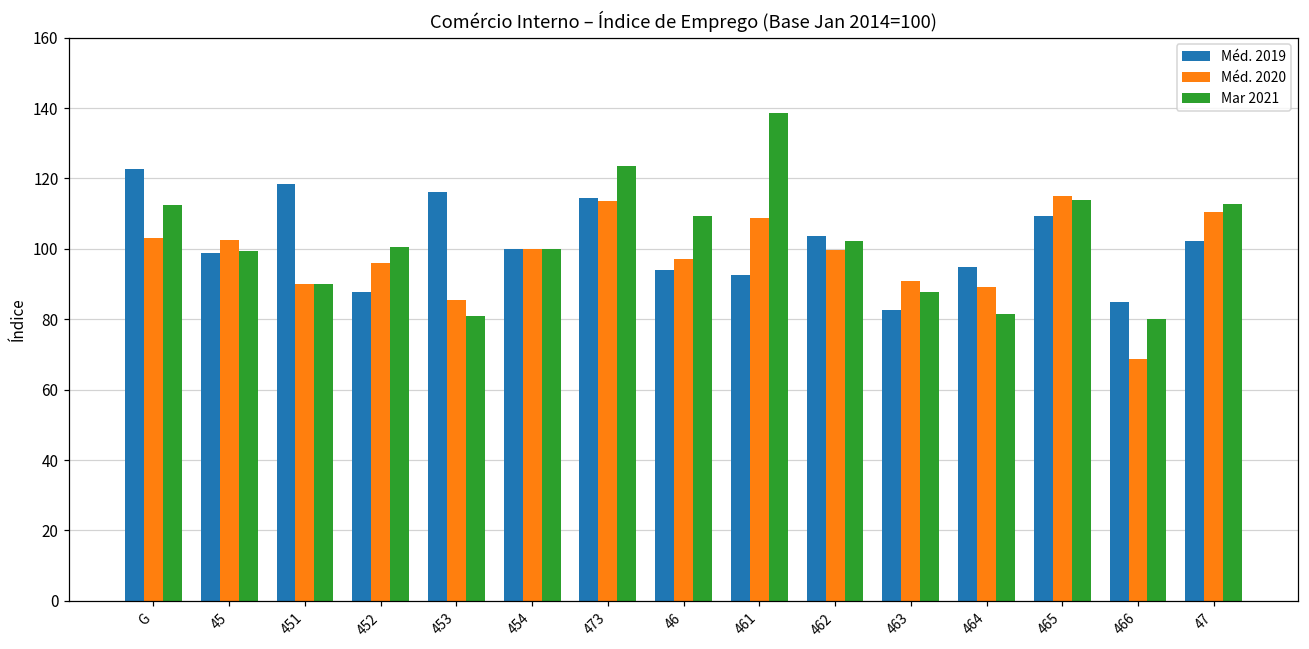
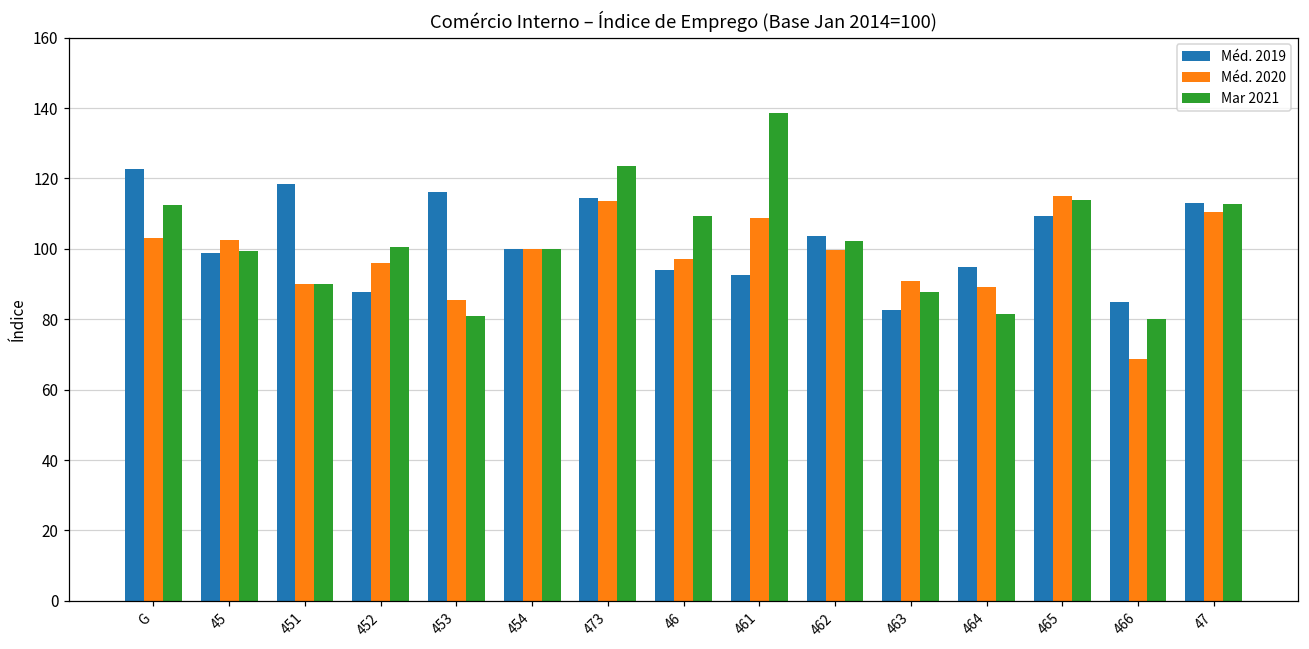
  {
    "Méd. 2019": {
      "G": 123,
      "45": 99,
      "451": 118,
      "452": 88,
      "453": 116,
      "454": 100,
      "473": 115,
      "46": 94,
      "461": 93,
      "462": 104,
      "463": 83,
      "464": 95,
      "465": 109,
      "466": 85,
-     "47": 102
+     "47": 113
    },
    "Méd. 2020": {
      "G": 103,
      "45": 103,
      "451": 90,
      "452": 96,
      "453": 86,
      "454": 100,
      "473": 114,
      "46": 97,
      "461": 109,
      "462": 100,
      "463": 91,
      "464": 89,
      "465": 115,
      "466": 69,
      "47": 110
    },
    "Mar 2021": {
      "G": 113,
      "45": 99,
      "451": 90,
      "452": 101,
      "453": 81,
      "454": 100,
      "473": 123,
      "46": 109,
      "461": 139,
      "462": 102,
      "463": 88,
      "464": 82,
      "465": 114,
      "466": 80,
      "47": 113
    }
  }
